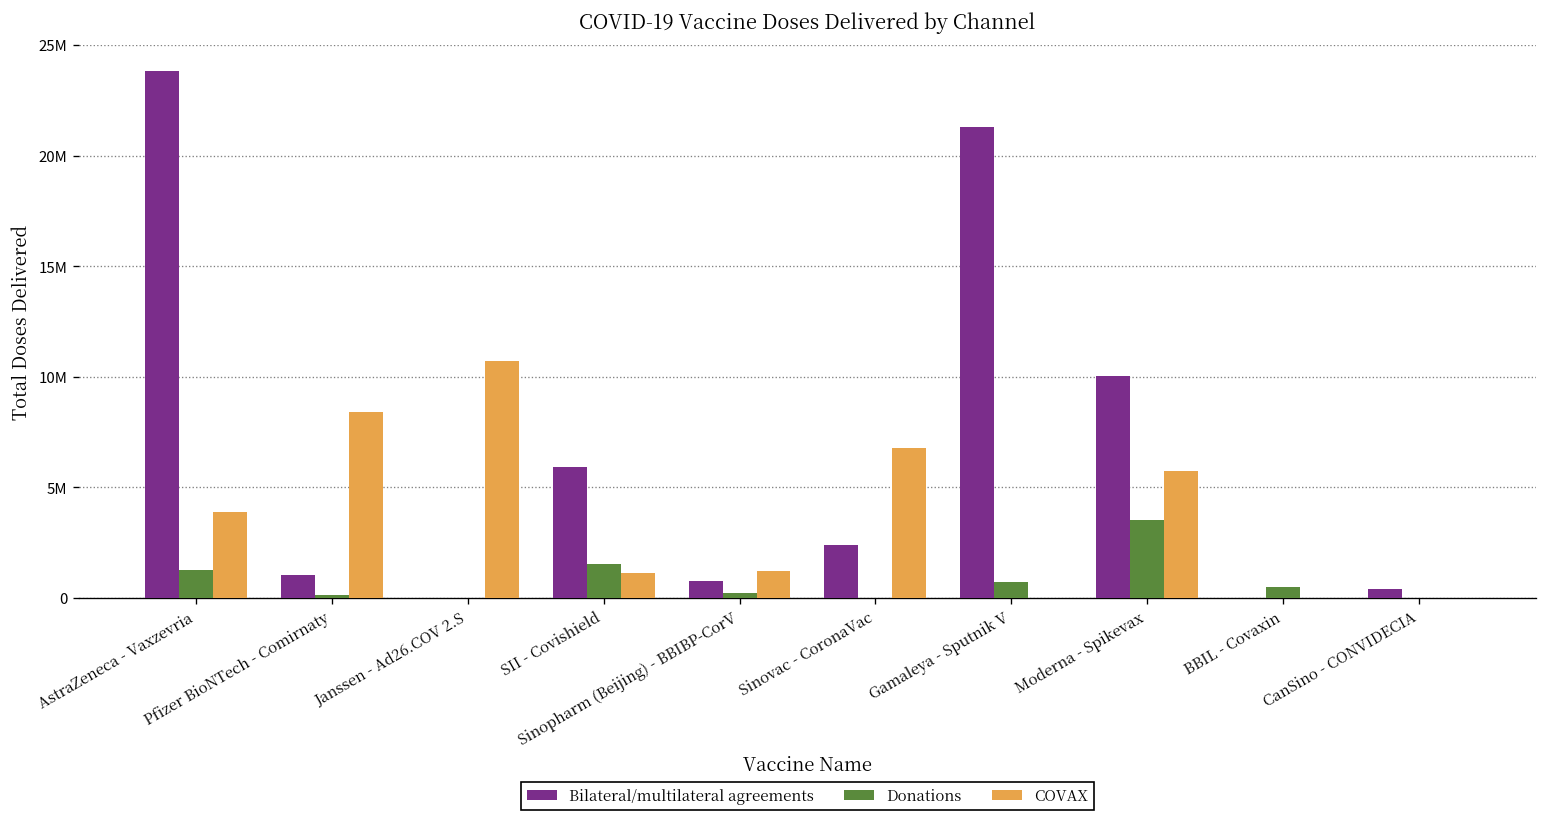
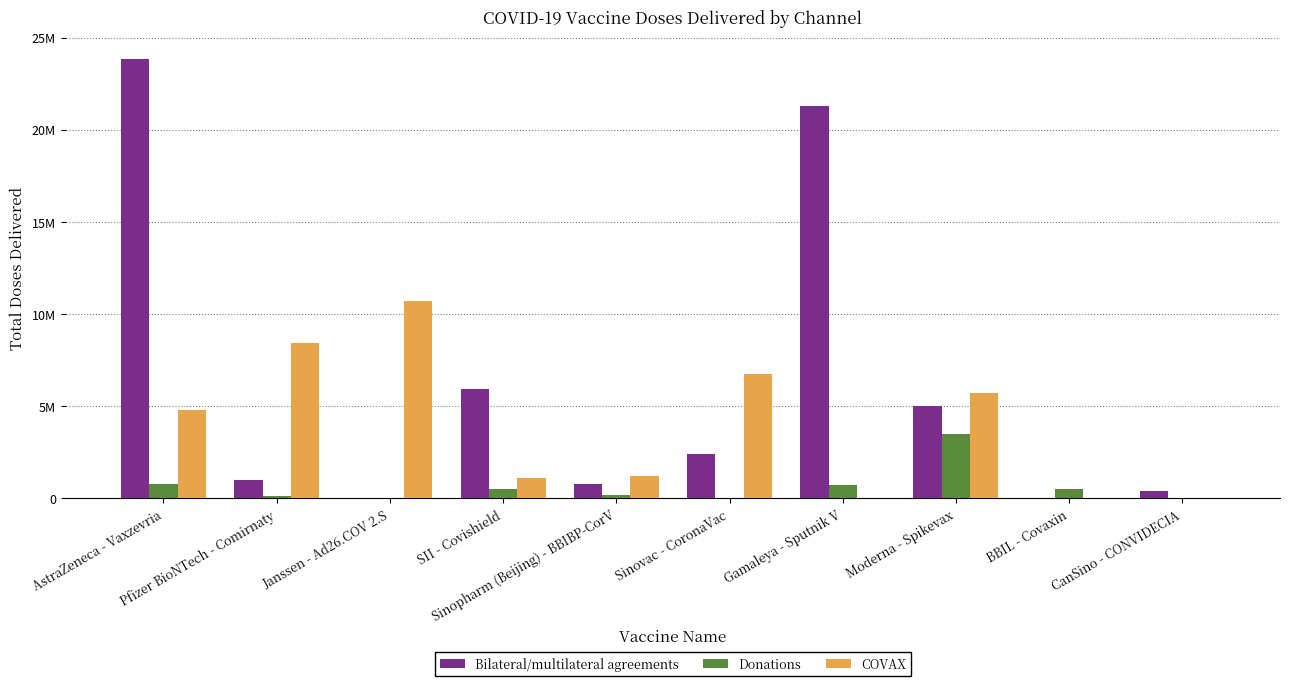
  {
    "Bilateral/multilateral agreements": {
      "AstraZeneca - Vaxzevria": 23800000,
      "Pfizer BioNTech - Comirnaty": 1000000,
      "Janssen - Ad26.COV 2.S": 0,
      "SII - Covishield": 5900000,
      "Sinopharm (Beijing) - BBIBP-CorV": 800000,
      "Sinovac - CoronaVac": 2400000,
      "Gamaleya - Sputnik V": 21300000,
-     "Moderna - Spikevax": 10000000,
+     "Moderna - Spikevax": 5000000,
      "BBIL - Covaxin": 0,
      "CanSino - CONVIDECIA": 400000
    },
    "Donations": {
-     "AstraZeneca - Vaxzevria": 1300000,
+     "AstraZeneca - Vaxzevria": 800000,
      "Pfizer BioNTech - Comirnaty": 200000,
      "Janssen - Ad26.COV 2.S": 0,
-     "SII - Covishield": 1500000,
+     "SII - Covishield": 500000,
      "Sinopharm (Beijing) - BBIBP-CorV": 200000,
      "Sinovac - CoronaVac": 0,
      "Gamaleya - Sputnik V": 700000,
      "Moderna - Spikevax": 3500000,
      "BBIL - Covaxin": 500000,
      "CanSino - CONVIDECIA": 0
    },
    "COVAX": {
-     "AstraZeneca - Vaxzevria": 3900000,
+     "AstraZeneca - Vaxzevria": 4800000,
      "Pfizer BioNTech - Comirnaty": 8400000,
      "Janssen - Ad26.COV 2.S": 10700000,
      "SII - Covishield": 1100000,
      "Sinopharm (Beijing) - BBIBP-CorV": 1200000,
      "Sinovac - CoronaVac": 6800000,
      "Gamaleya - Sputnik V": 0,
      "Moderna - Spikevax": 5700000,
      "BBIL - Covaxin": 0,
      "CanSino - CONVIDECIA": 0
    }
  }
